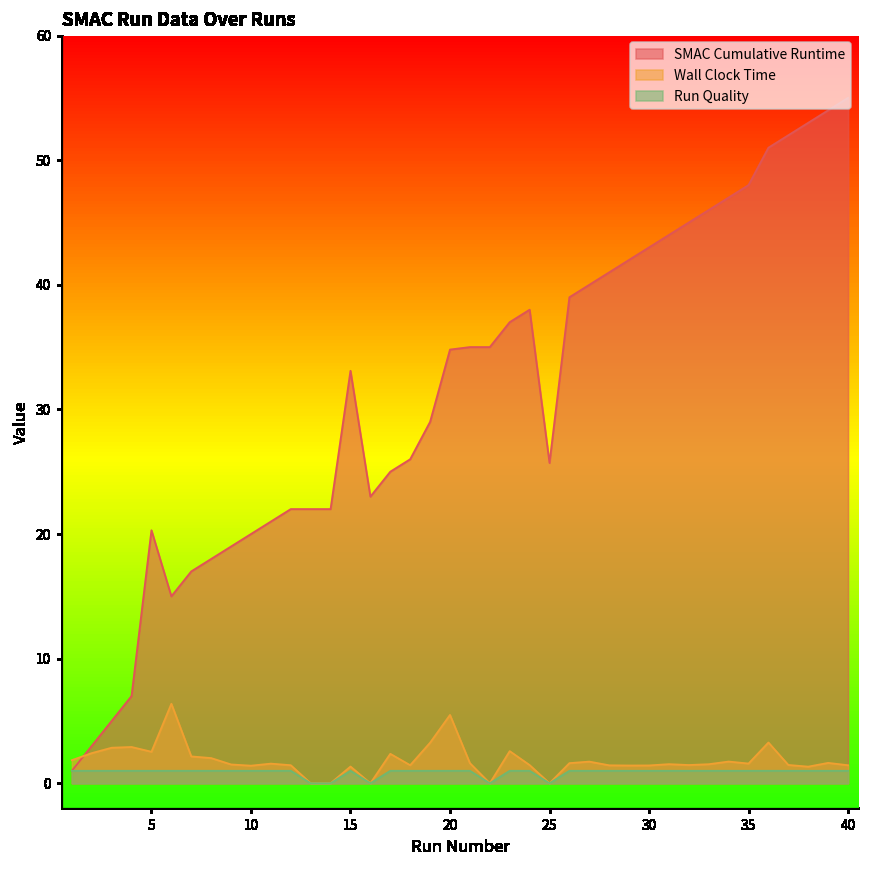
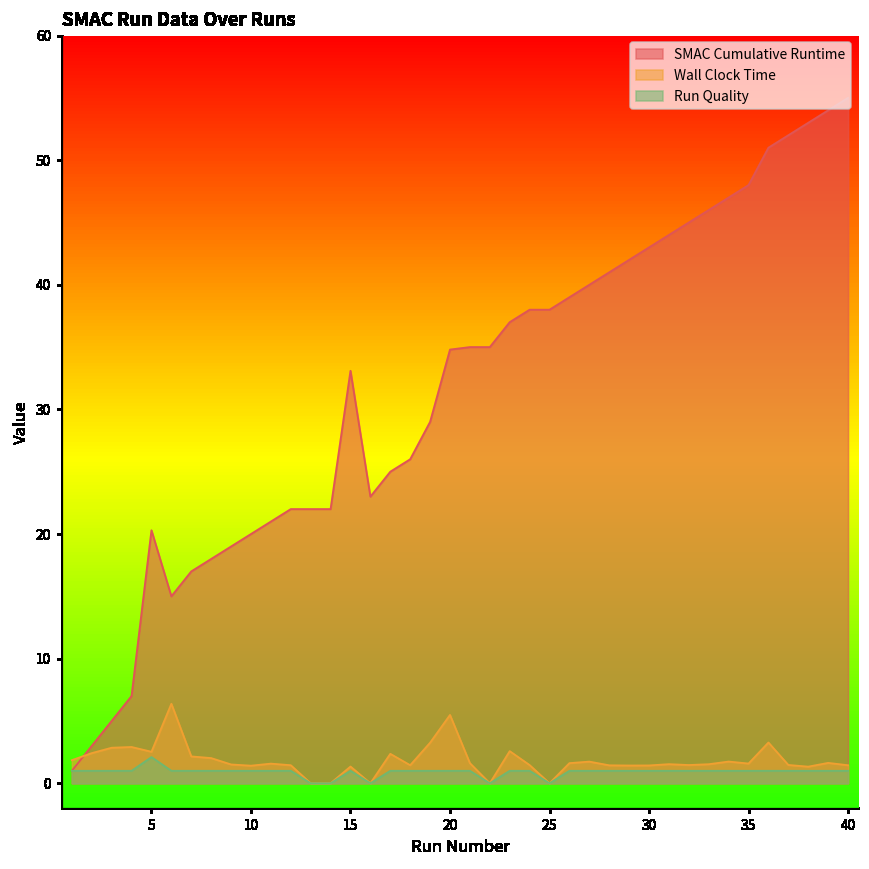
  {
    "SMAC Cumulative Runtime": {
      "5": 20.3,
      "10": 20.0,
      "15": 33.1,
      "20": 34.8,
-     "25": 25.7,
+     "25": 38.0,
      "30": 43.0,
      "35": 48.0
    },
    "Wall Clock Time": {
      "5": 2.5,
      "10": 1.4,
      "15": 1.3,
      "20": 5.5,
      "30": 1.4,
      "35": 1.6,
      "40": 1.4
    },
    "Run Quality": {
-     "5": 1.0,
+     "5": 2.1,
      "10": 1.0,
      "15": 1.0,
      "20": 1.0,
      "30": 1.0,
      "35": 1.0,
      "40": 1.0
    }
  }
